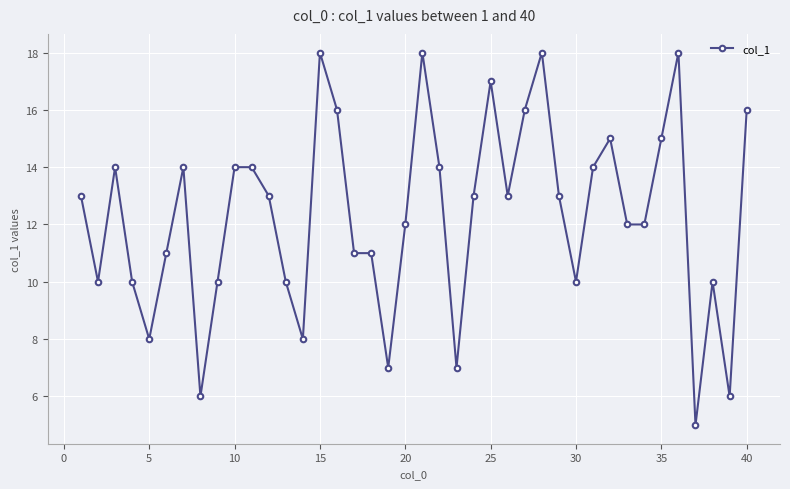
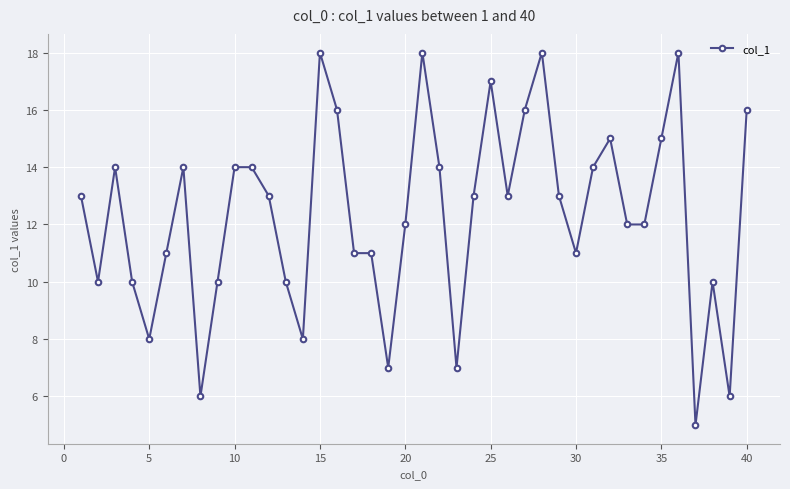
  {
    "5": 8,
    "10": 14,
    "15": 18,
    "20": 12,
    "25": 17,
-   "30": 10,
+   "30": 11,
    "35": 15,
    "40": 16
  }
